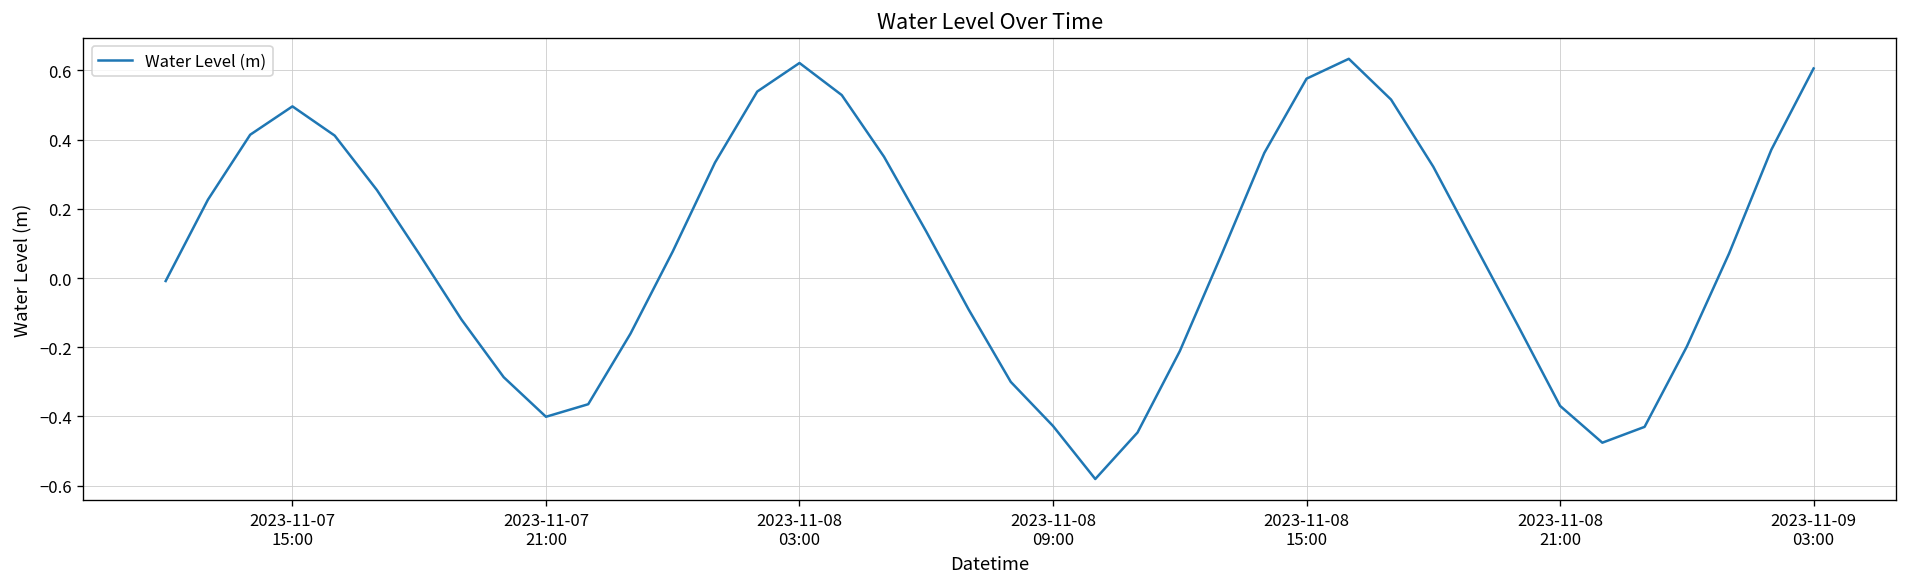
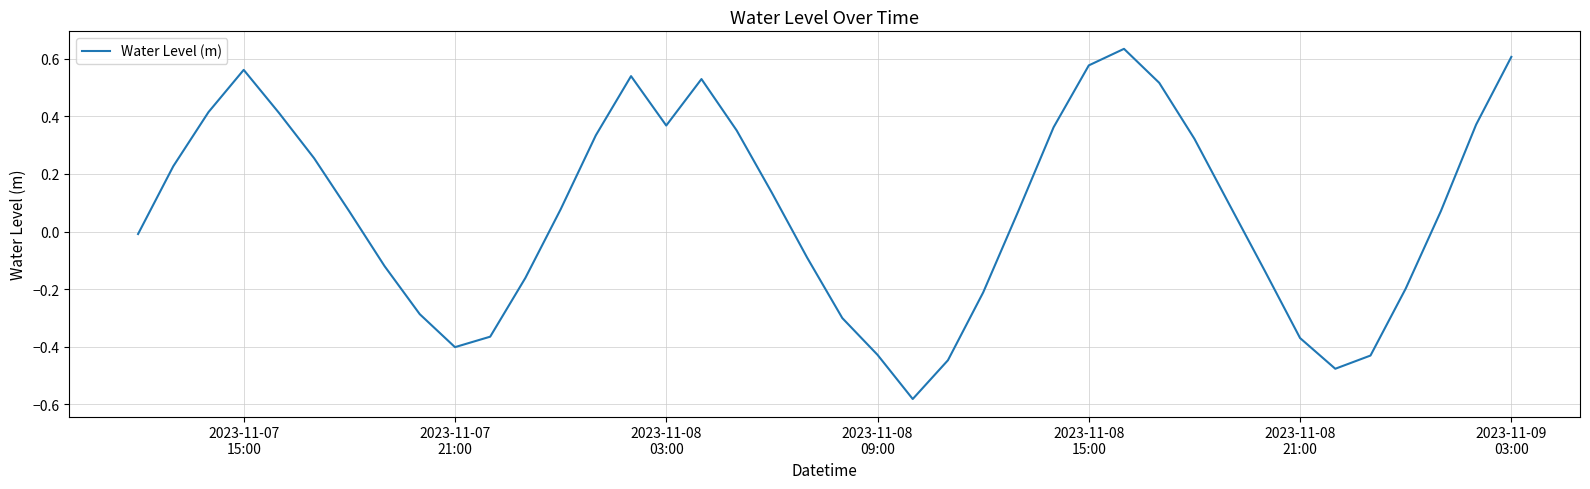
  {
-   "2023-11-07 15:00": 0.50,
+   "2023-11-07 15:00": 0.56,
    "2023-11-07 21:00": -0.40,
-   "2023-11-08 03:00": 0.62,
+   "2023-11-08 03:00": 0.37,
    "2023-11-08 09:00": -0.43,
    "2023-11-08 15:00": 0.58,
    "2023-11-08 21:00": -0.37,
    "2023-11-09 03:00": 0.61
  }
